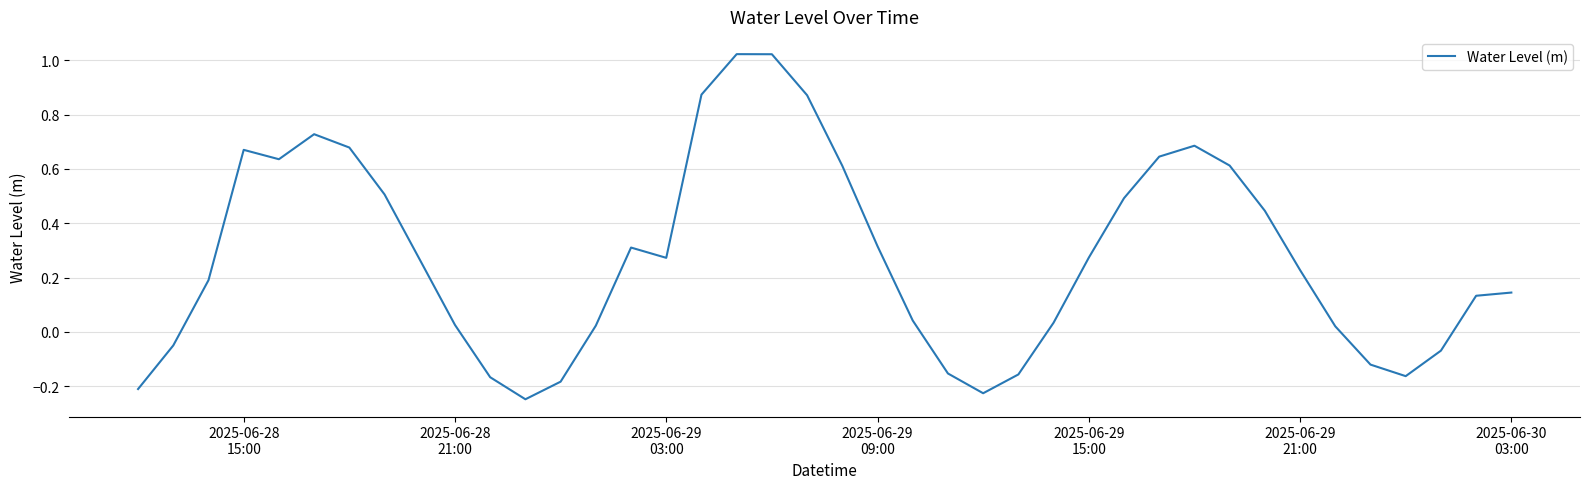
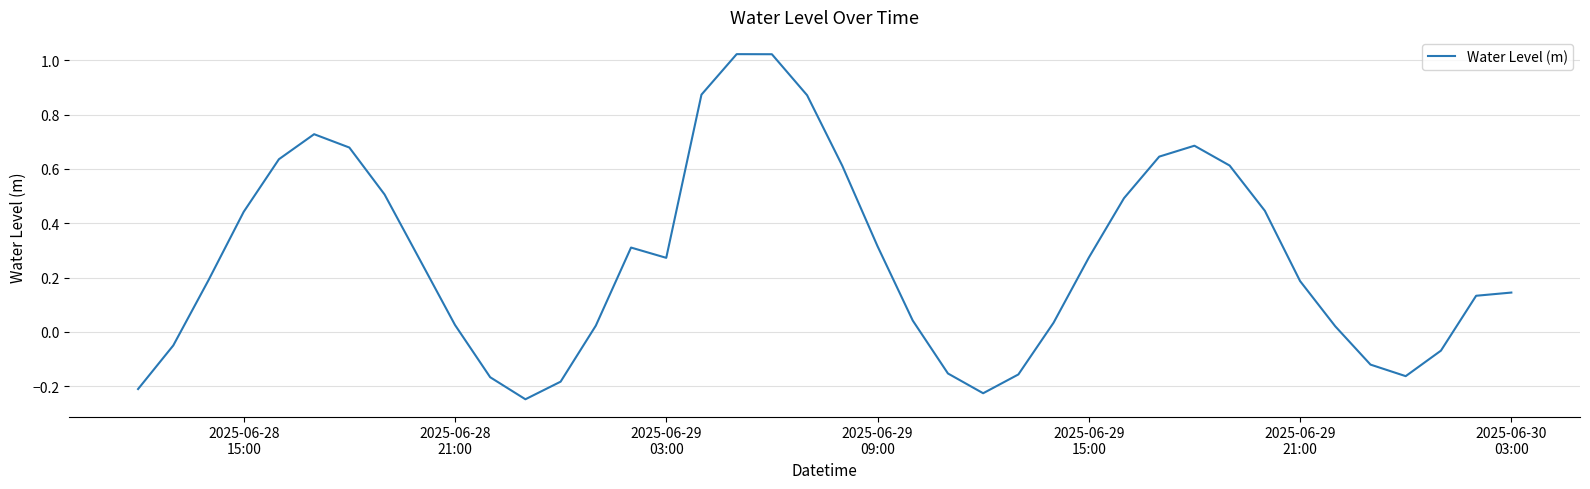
  {
-   "2025-06-28 15:00": 0.67,
+   "2025-06-28 15:00": 0.44,
    "2025-06-28 21:00": 0.03,
    "2025-06-29 03:00": 0.27,
    "2025-06-29 09:00": 0.32,
    "2025-06-29 15:00": 0.27,
-   "2025-06-29 21:00": 0.23,
+   "2025-06-29 21:00": 0.19,
    "2025-06-30 03:00": 0.14
  }
